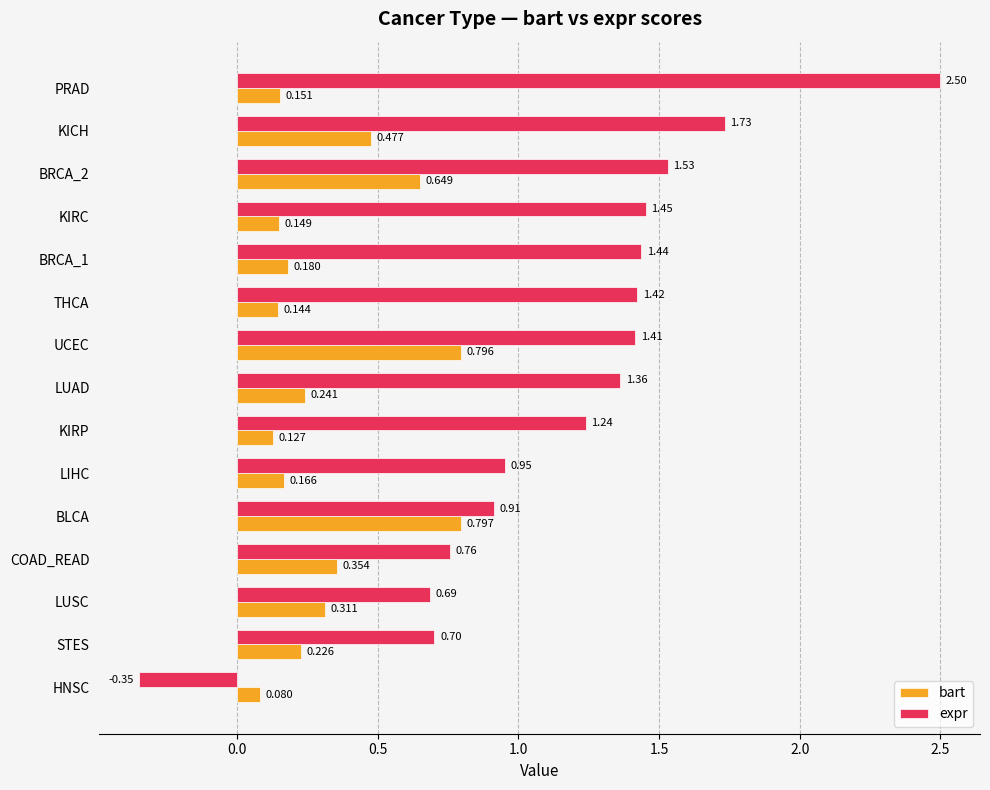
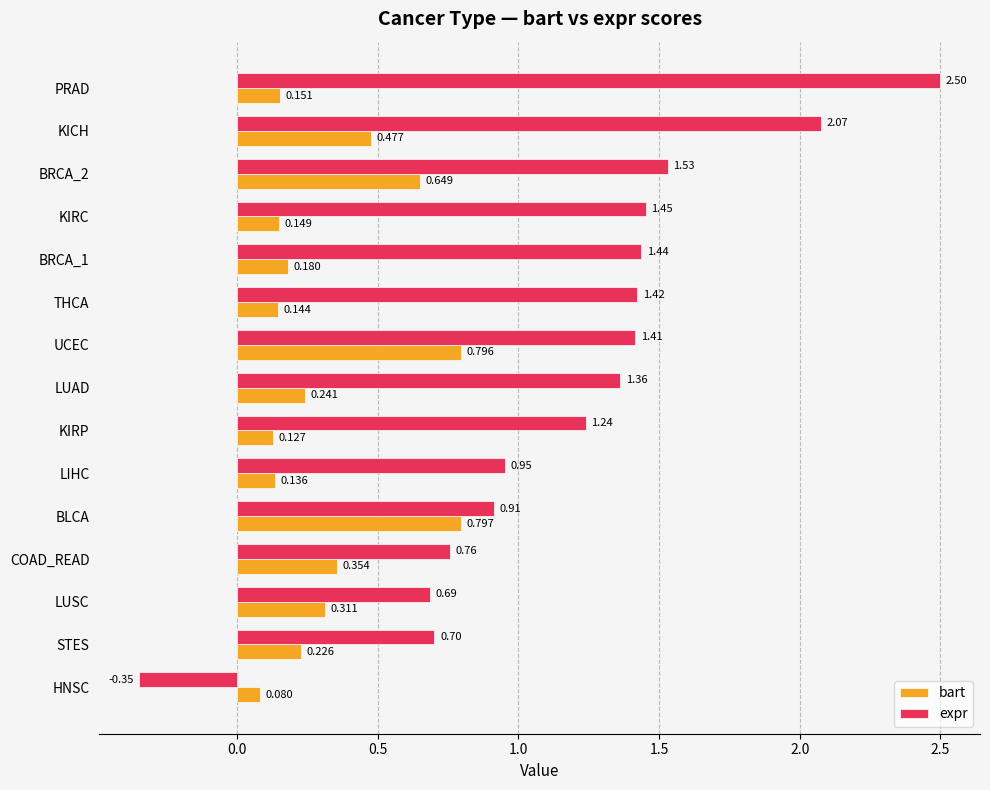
  {
    "bart": {
      "PRAD": 0.151,
      "KICH": 0.477,
      "BRCA_2": 0.649,
      "KIRC": 0.149,
      "BRCA_1": 0.180,
      "THCA": 0.144,
      "UCEC": 0.796,
      "LUAD": 0.241,
      "KIRP": 0.127,
-     "LIHC": 0.166,
+     "LIHC": 0.136,
      "BLCA": 0.797,
      "COAD_READ": 0.354,
      "LUSC": 0.311,
      "STES": 0.226,
      "HNSC": 0.080
    },
    "expr": {
      "PRAD": 2.50,
-     "KICH": 1.73,
+     "KICH": 2.07,
      "BRCA_2": 1.53,
      "KIRC": 1.45,
      "BRCA_1": 1.44,
      "THCA": 1.42,
      "UCEC": 1.41,
      "LUAD": 1.36,
      "KIRP": 1.24,
      "LIHC": 0.95,
      "BLCA": 0.91,
      "COAD_READ": 0.76,
      "LUSC": 0.69,
      "STES": 0.70,
      "HNSC": -0.35
    }
  }
